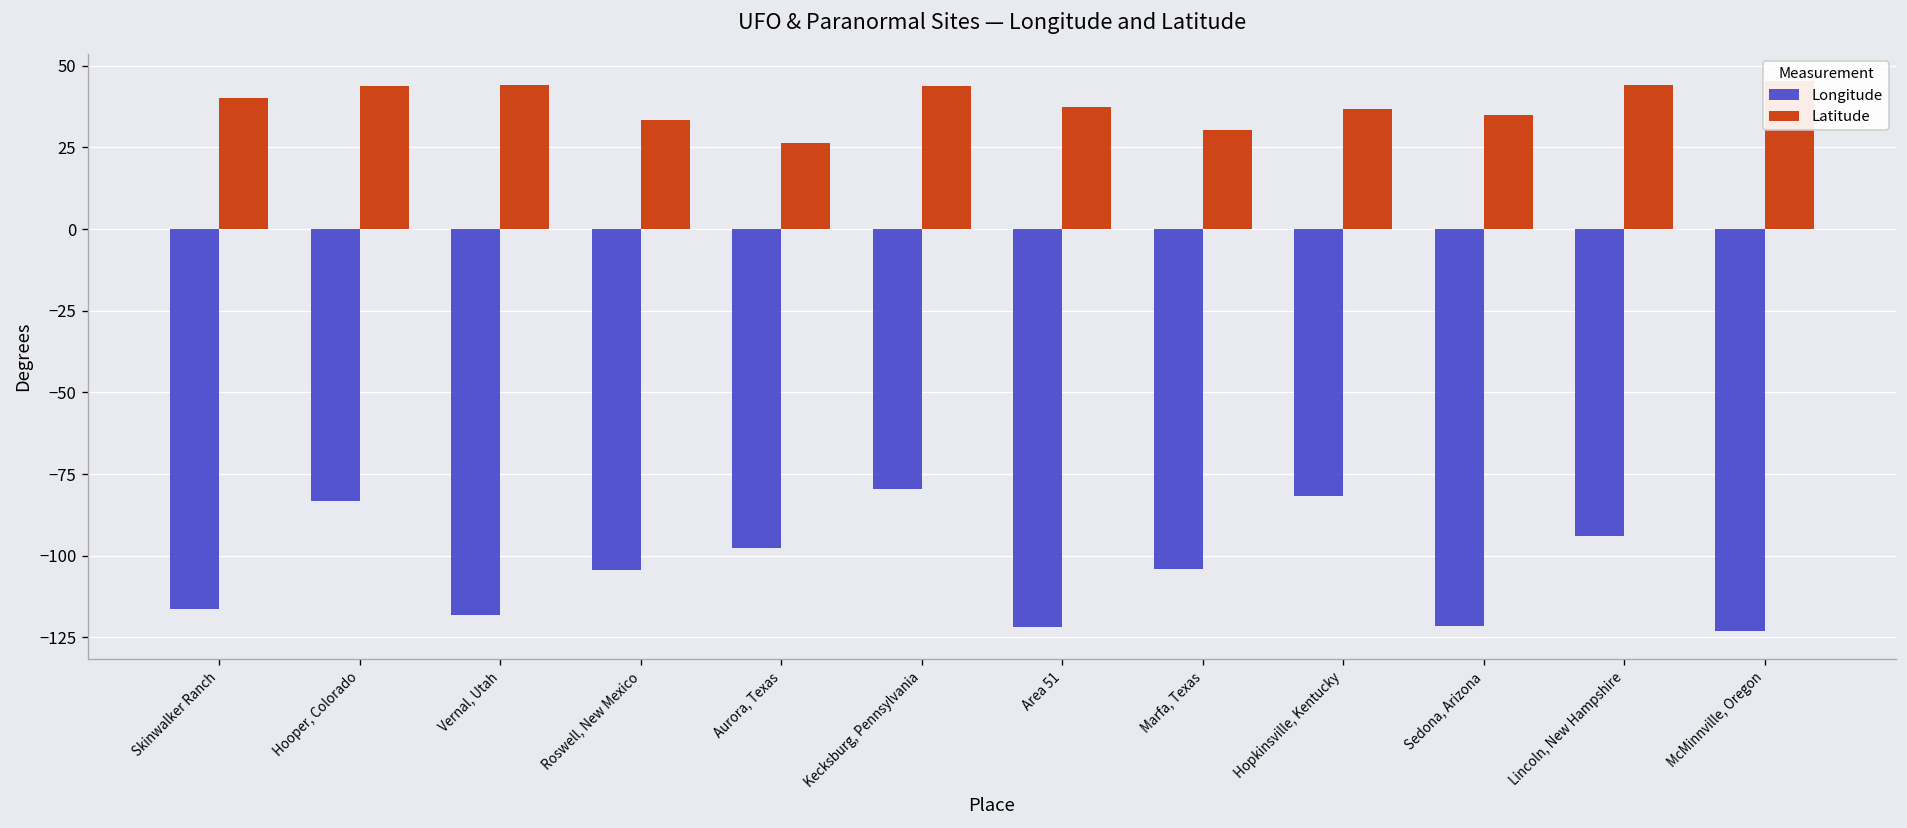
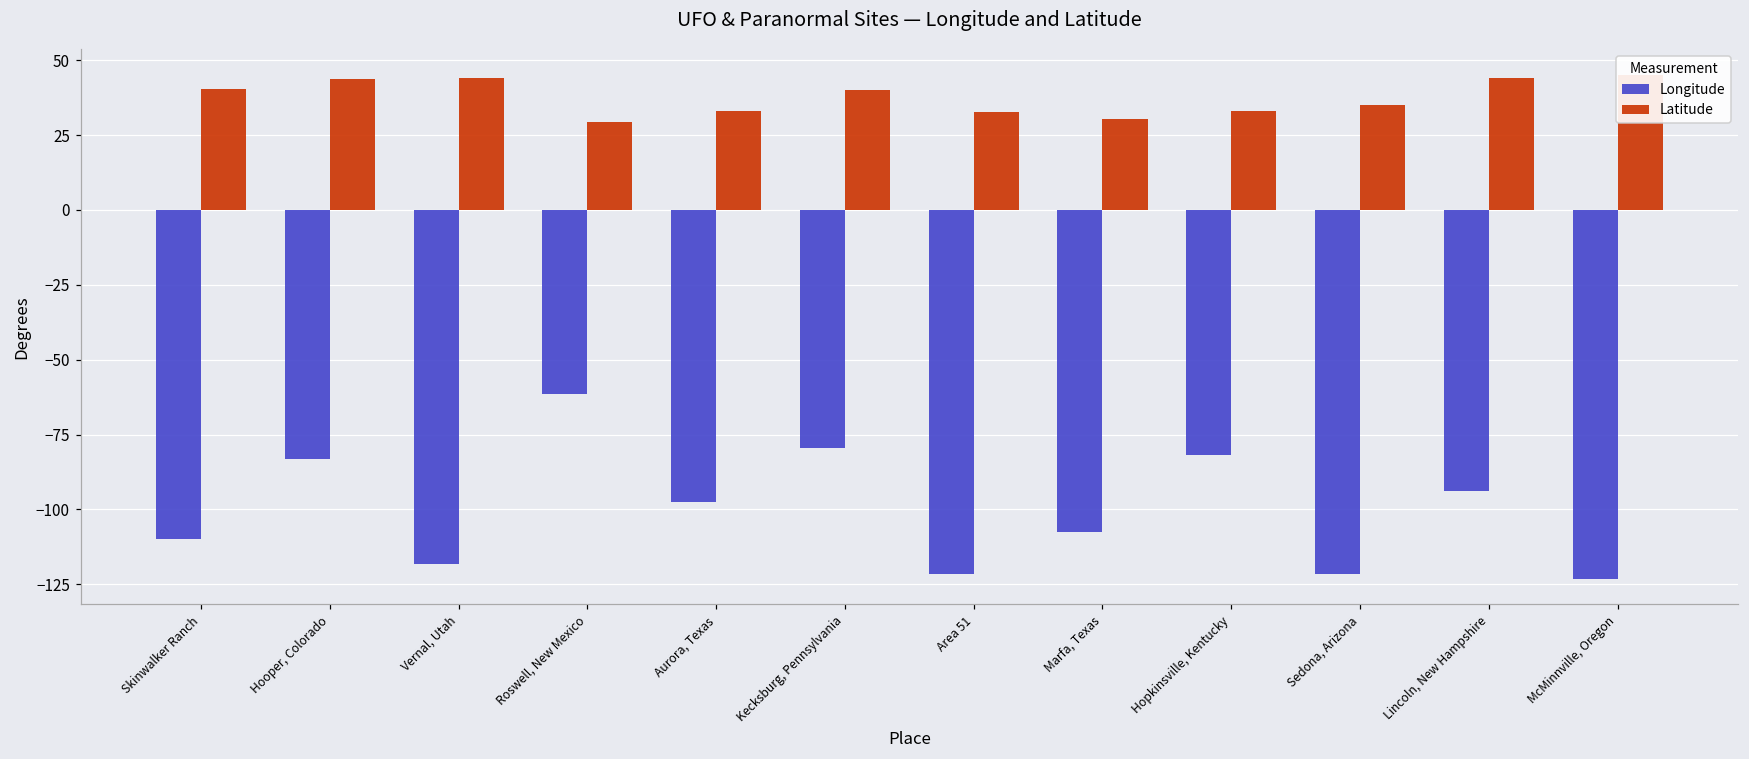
  {
    "Longitude": {
-     "Skinwalker Ranch": -116,
+     "Skinwalker Ranch": -110,
      "Hooper, Colorado": -83,
      "Vernal, Utah": -118,
-     "Roswell, New Mexico": -105,
+     "Roswell, New Mexico": -62,
      "Aurora, Texas": -98,
      "Kecksburg, Pennsylvania": -79,
      "Area 51": -122,
-     "Marfa, Texas": -104,
+     "Marfa, Texas": -108,
      "Hopkinsville, Kentucky": -82,
      "Sedona, Arizona": -122,
      "Lincoln, New Hampshire": -94,
      "McMinnville, Oregon": -123
    },
    "Latitude": {
      "Skinwalker Ranch": 40,
      "Hooper, Colorado": 44,
      "Vernal, Utah": 44,
-     "Roswell, New Mexico": 33,
-     "Aurora, Texas": 26,
-     "Kecksburg, Pennsylvania": 44,
-     "Area 51": 37,
+     "Roswell, New Mexico": 29,
+     "Aurora, Texas": 33,
+     "Kecksburg, Pennsylvania": 40,
+     "Area 51": 33,
      "Marfa, Texas": 30,
-     "Hopkinsville, Kentucky": 37,
+     "Hopkinsville, Kentucky": 33,
      "Sedona, Arizona": 35,
      "Lincoln, New Hampshire": 44
    }
  }
